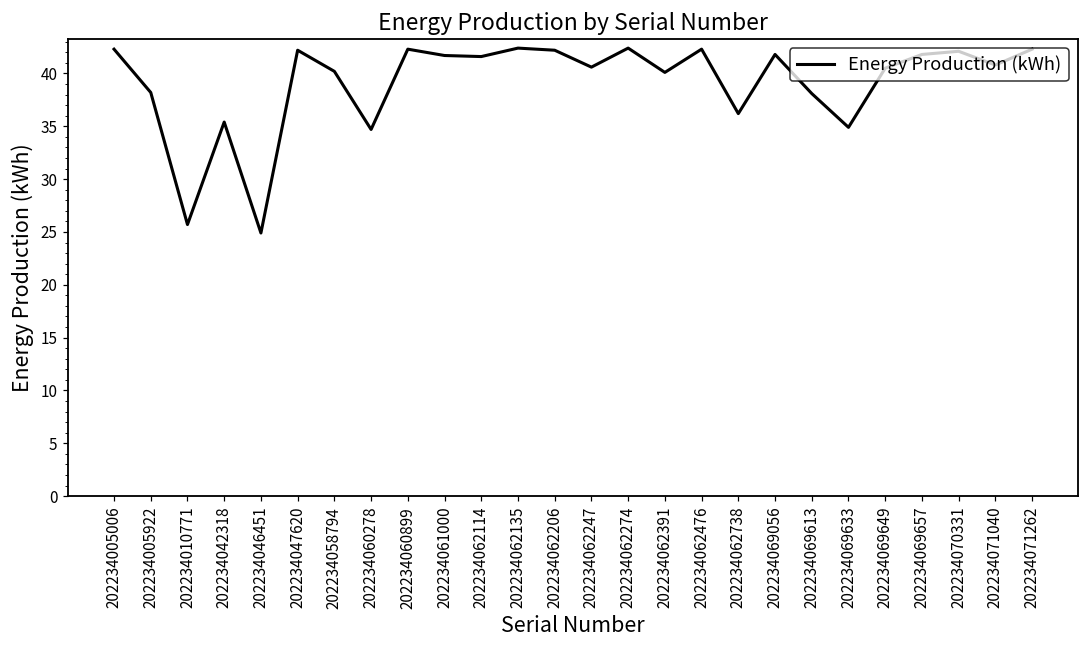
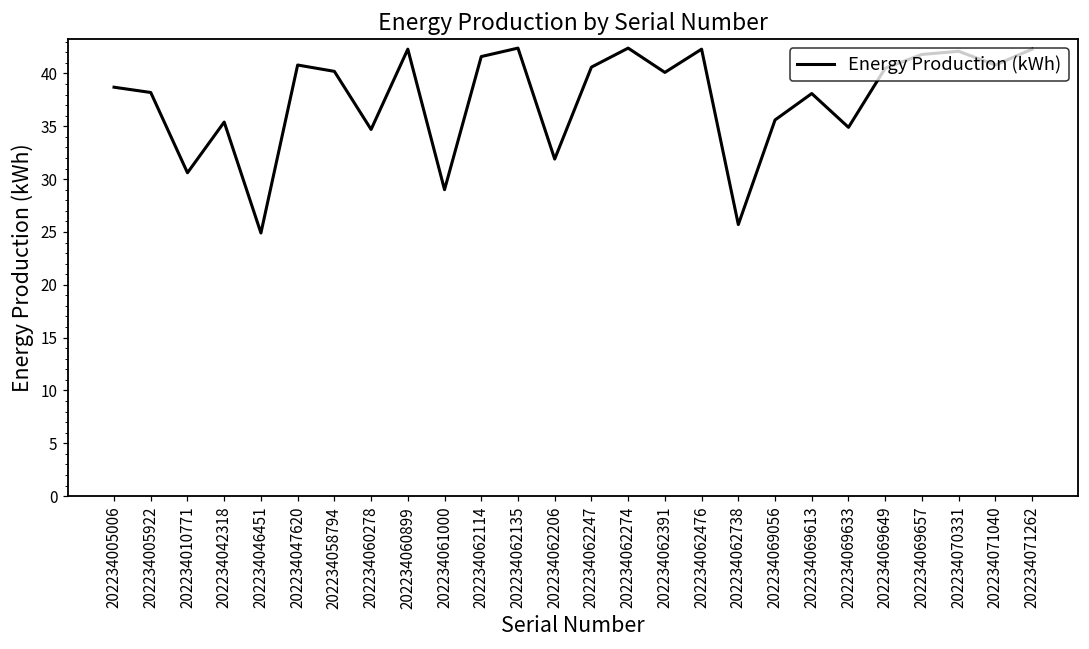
  {
-   "202234005006": 42,
+   "202234005006": 39,
    "202234005922": 38,
-   "202234010771": 26,
+   "202234010771": 31,
    "202234042318": 35,
    "202234046451": 25,
-   "202234047620": 42,
+   "202234047620": 41,
    "202234058794": 40,
    "202234060278": 35,
    "202234060899": 42,
-   "202234061000": 42,
+   "202234061000": 29,
    "202234062114": 42,
    "202234062135": 42,
-   "202234062206": 42,
+   "202234062206": 32,
    "202234062247": 41,
    "202234062274": 42,
    "202234062391": 40,
    "202234062476": 42,
-   "202234062738": 36,
-   "202234069056": 42,
+   "202234062738": 26,
+   "202234069056": 36,
    "202234069613": 38,
    "202234069633": 35
  }
